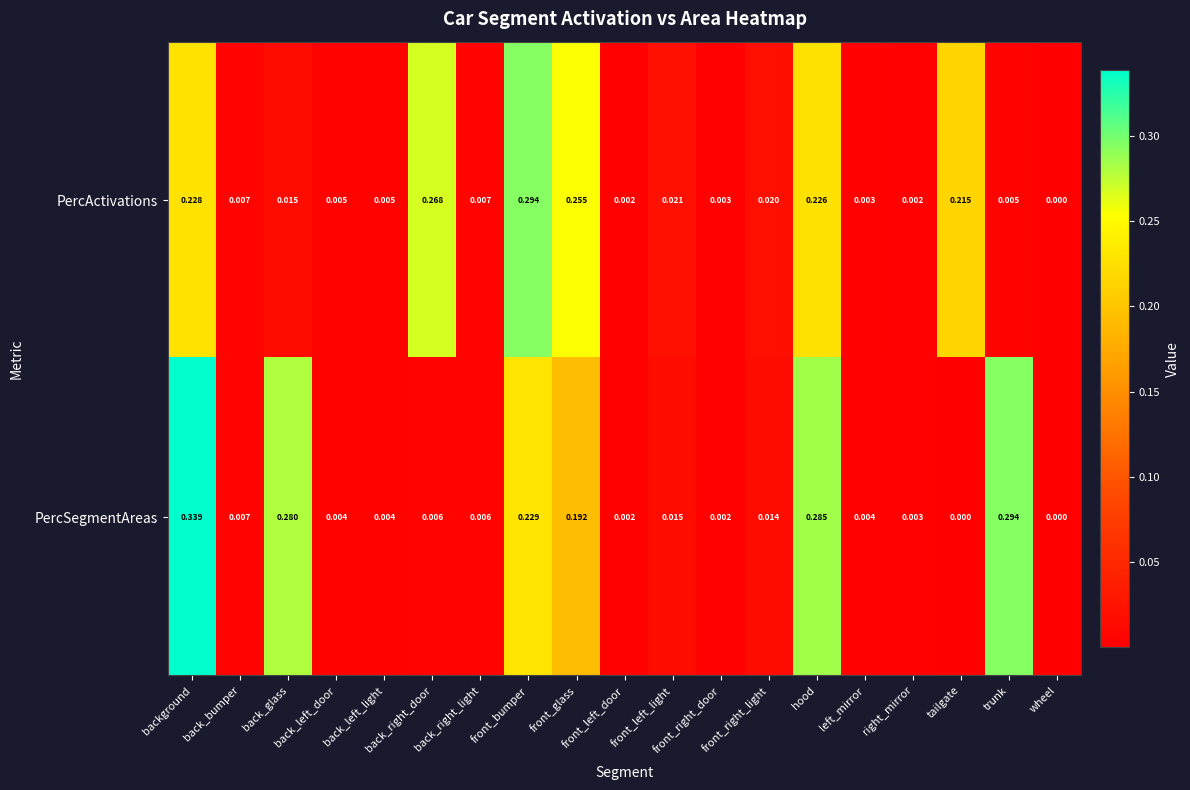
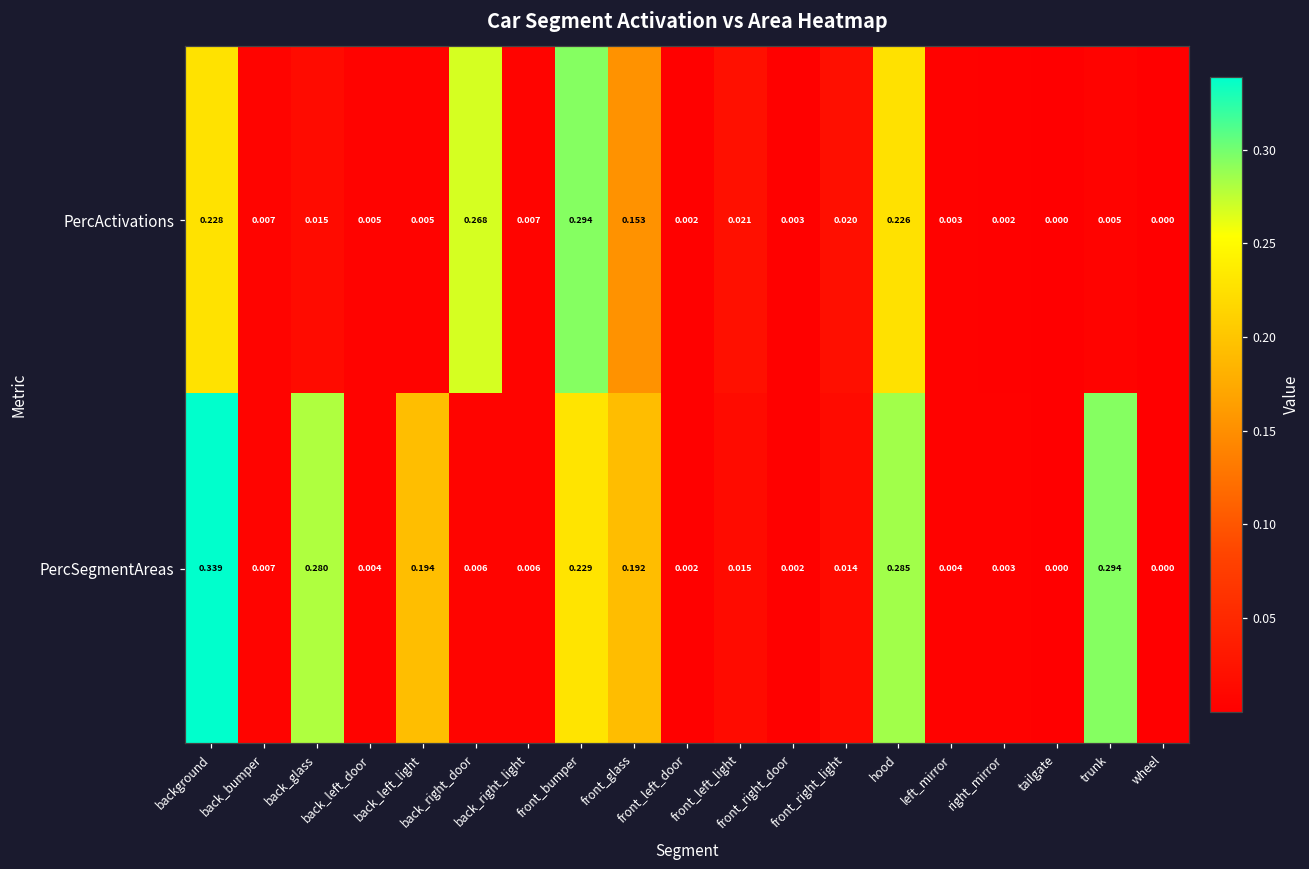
  {
    "PercActivations": {
      "background": 0.228,
      "back_bumper": 0.007,
      "back_glass": 0.015,
      "back_left_door": 0.005,
      "back_left_light": 0.005,
      "back_right_door": 0.268,
      "back_right_light": 0.007,
      "front_bumper": 0.294,
-     "front_glass": 0.255,
+     "front_glass": 0.153,
      "front_left_door": 0.002,
      "front_left_light": 0.021,
      "front_right_door": 0.003,
      "front_right_light": 0.020,
      "hood": 0.226,
      "left_mirror": 0.003,
      "right_mirror": 0.002,
-     "tailgate": 0.215,
+     "tailgate": 0.000,
      "trunk": 0.005,
      "wheel": 0.000
    },
    "PercSegmentAreas": {
      "background": 0.339,
      "back_bumper": 0.007,
      "back_glass": 0.280,
      "back_left_door": 0.004,
-     "back_left_light": 0.004,
+     "back_left_light": 0.194,
      "back_right_door": 0.006,
      "back_right_light": 0.006,
      "front_bumper": 0.229,
      "front_glass": 0.192,
      "front_left_door": 0.002,
      "front_left_light": 0.015,
      "front_right_door": 0.002,
      "front_right_light": 0.014,
      "hood": 0.285,
      "left_mirror": 0.004,
      "right_mirror": 0.003,
      "tailgate": 0.000,
      "trunk": 0.294,
      "wheel": 0.000
    }
  }
